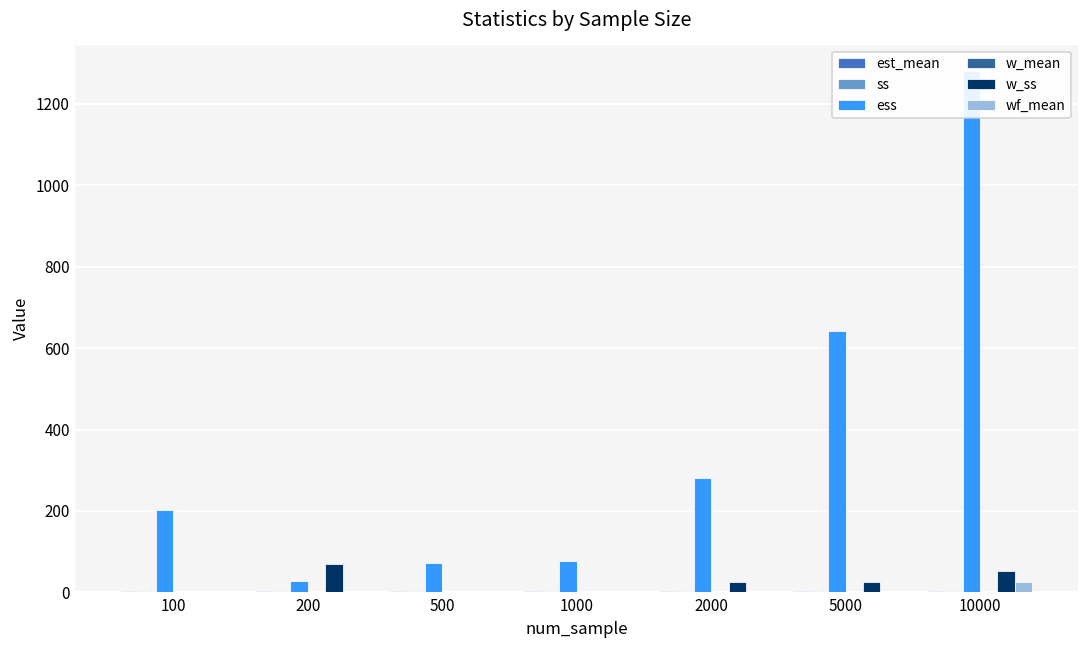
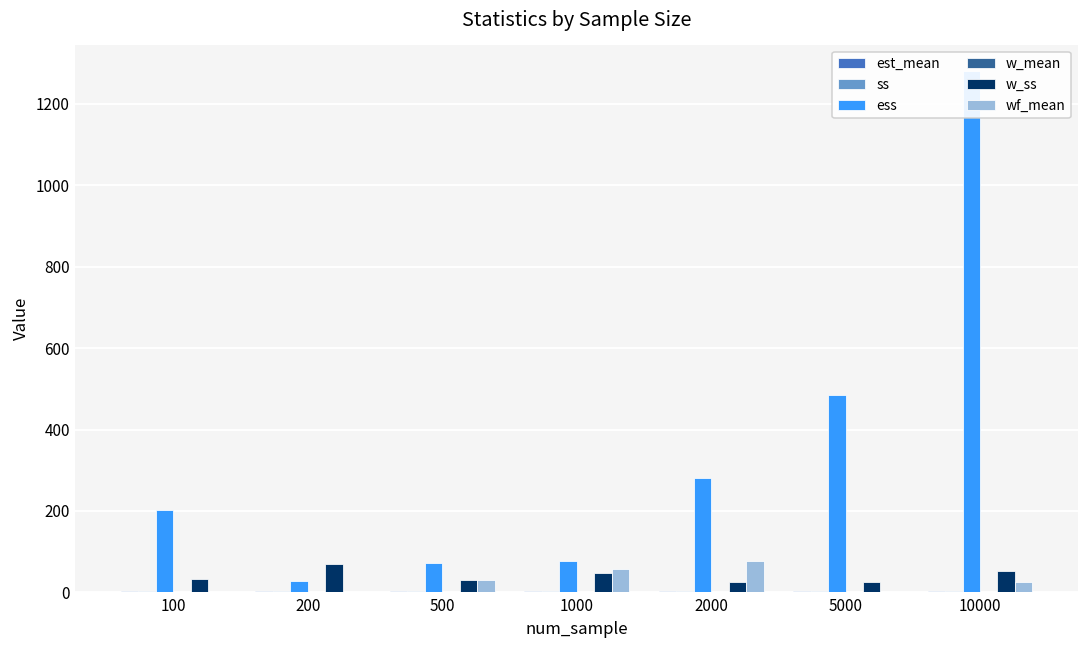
  {
    "ess": {
      "100": 200,
      "200": 30,
      "500": 70,
      "1000": 80,
      "2000": 280,
-     "5000": 640
+     "5000": 490
    },
    "w_ss": {
-     "100": 0,
+     "100": 30,
      "200": 70,
-     "500": 0,
-     "1000": 0,
+     "500": 30,
+     "1000": 50,
      "2000": 20,
      "5000": 30,
      "10000": 50
    },
    "wf_mean": {
-     "500": 0,
-     "1000": 0,
-     "2000": 0,
+     "500": 30,
+     "1000": 60,
+     "2000": 80,
      "10000": 20
    }
  }
